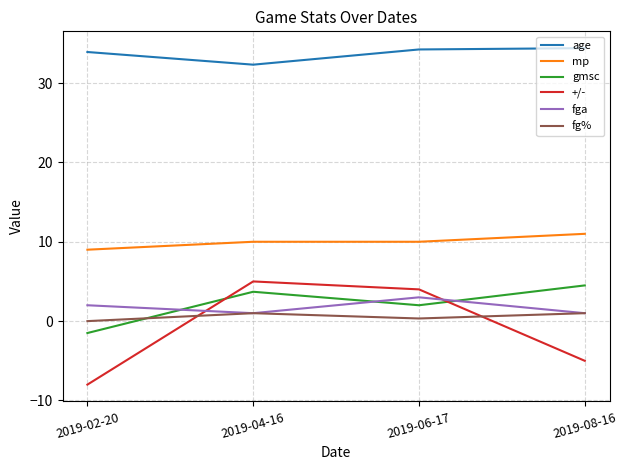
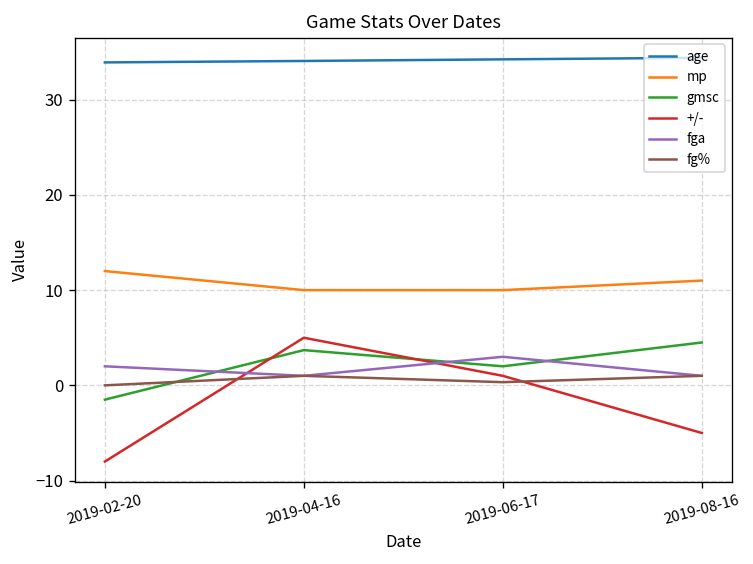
  {
    "age": {
      "2019-02-20": 34,
-     "2019-04-16": 32,
+     "2019-04-16": 34,
      "2019-06-17": 34
    },
    "mp": {
-     "2019-02-20": 9,
+     "2019-02-20": 12,
      "2019-04-16": 10,
      "2019-06-17": 10,
      "2019-08-16": 11
    },
    "gmsc": {
      "2019-02-20": -2,
      "2019-04-16": 4,
      "2019-06-17": 2,
      "2019-08-16": 5
    },
    "+/-": {
      "2019-02-20": -8,
      "2019-04-16": 5,
-     "2019-06-17": 4,
+     "2019-06-17": 1,
      "2019-08-16": -5
    },
    "fga": {
      "2019-02-20": 2,
      "2019-06-17": 3
    },
    "fg%": {
      "2019-02-20": 0,
      "2019-06-17": 0
    }
  }
